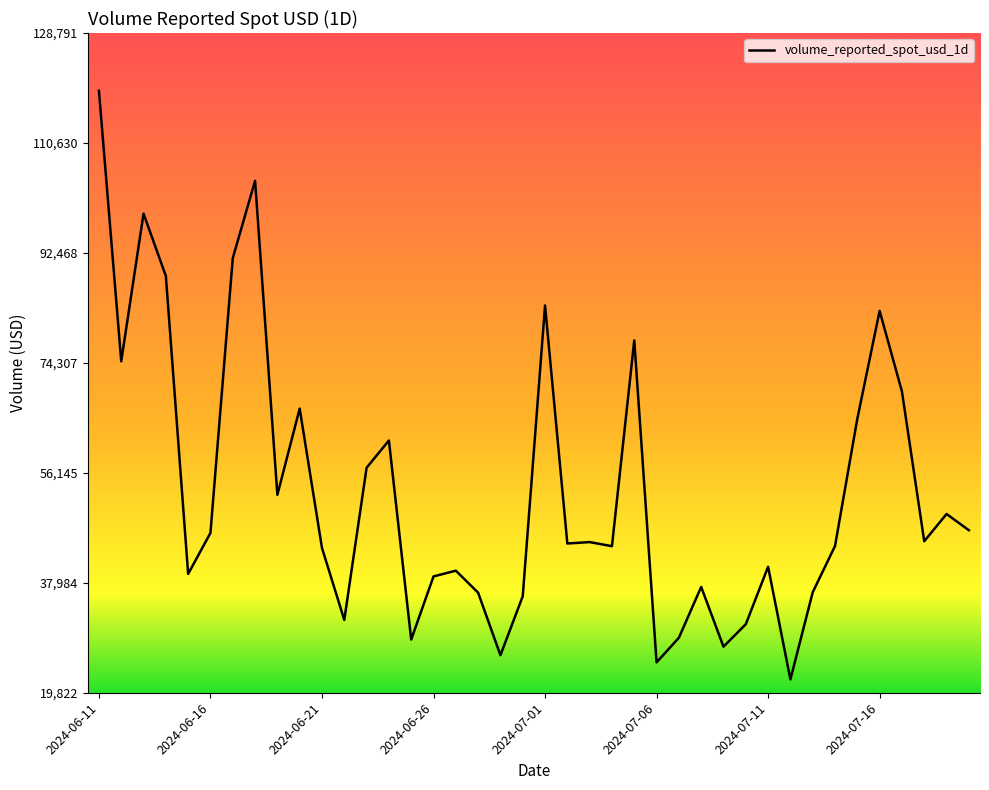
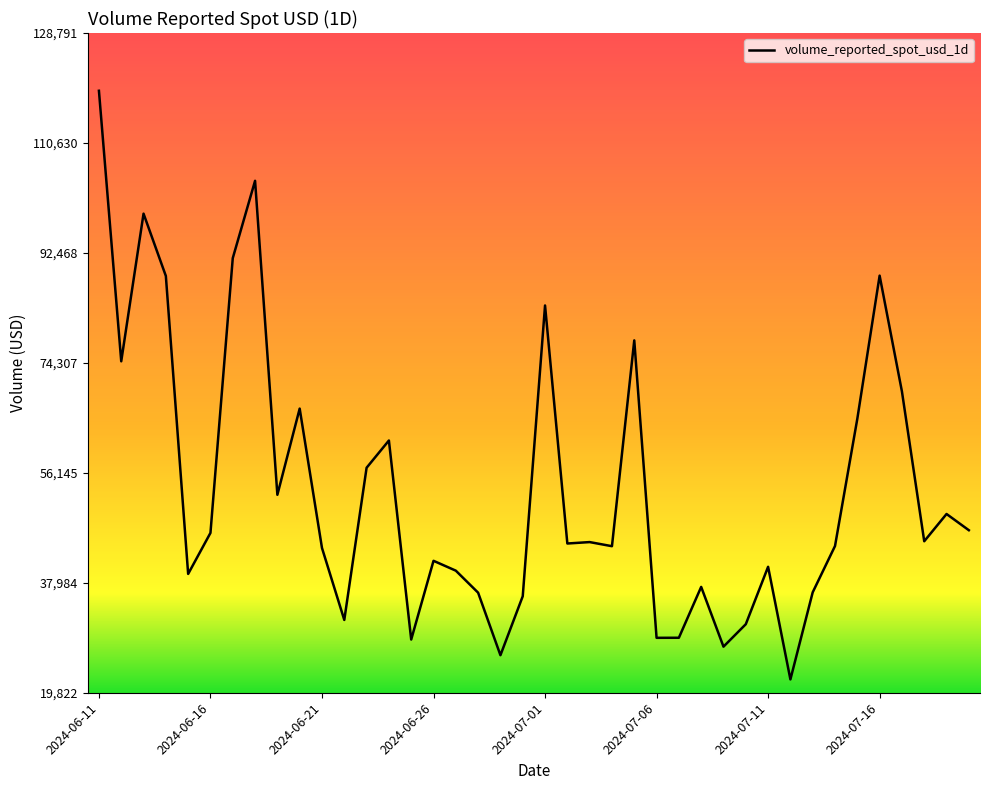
  {
    "2024-06-11": "119,000",
    "2024-06-16": "46,000",
    "2024-06-21": "44,000",
-   "2024-06-26": "39,000",
+   "2024-06-26": "42,000",
    "2024-07-01": "84,000",
-   "2024-07-06": "25,000",
+   "2024-07-06": "29,000",
    "2024-07-11": "41,000",
-   "2024-07-16": "83,000"
+   "2024-07-16": "89,000"
  }
